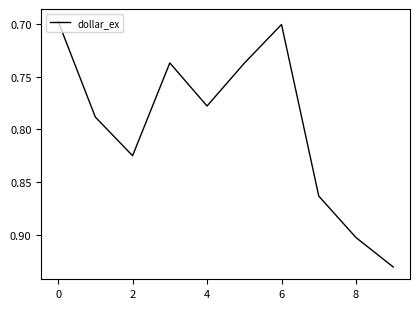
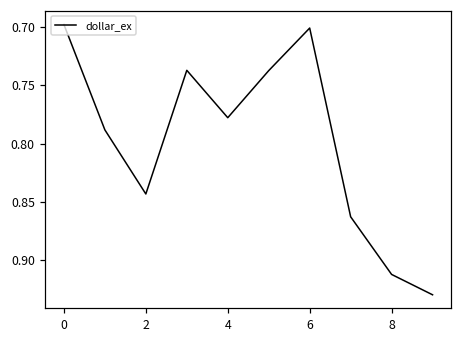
  {
-   "2": 0.825,
+   "2": 0.843,
    "4": 0.778,
    "6": 0.701,
-   "8": 0.902
+   "8": 0.913
  }
